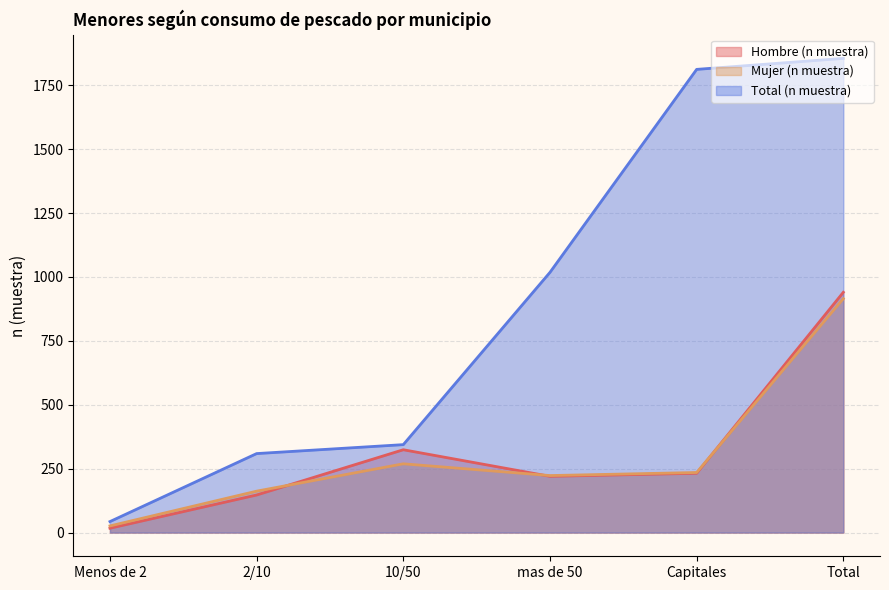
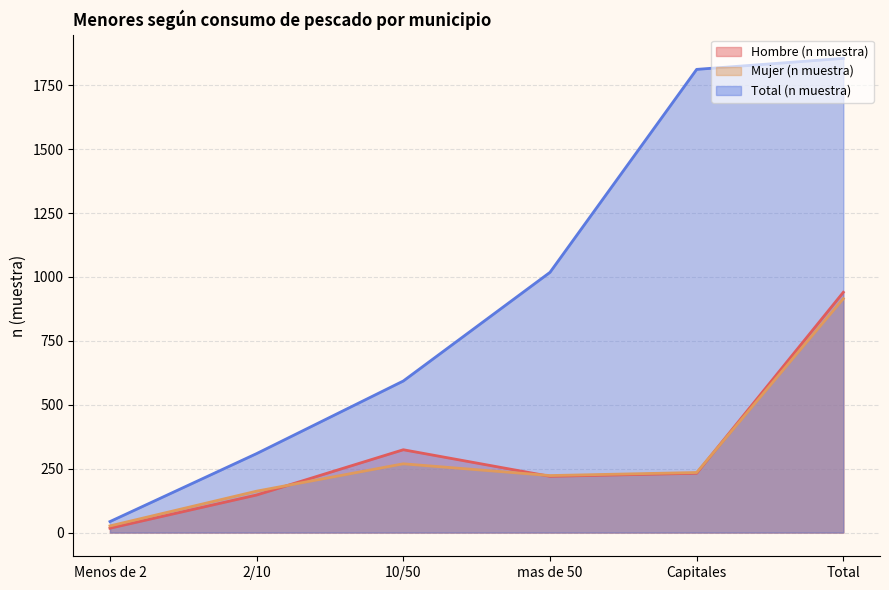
  {
    "Total (n muestra)": {
      "Menos de 2": 40,
      "2/10": 310,
-     "10/50": 340,
+     "10/50": 590,
      "mas de 50": 1020,
      "Capitales": 1810
    }
  }
